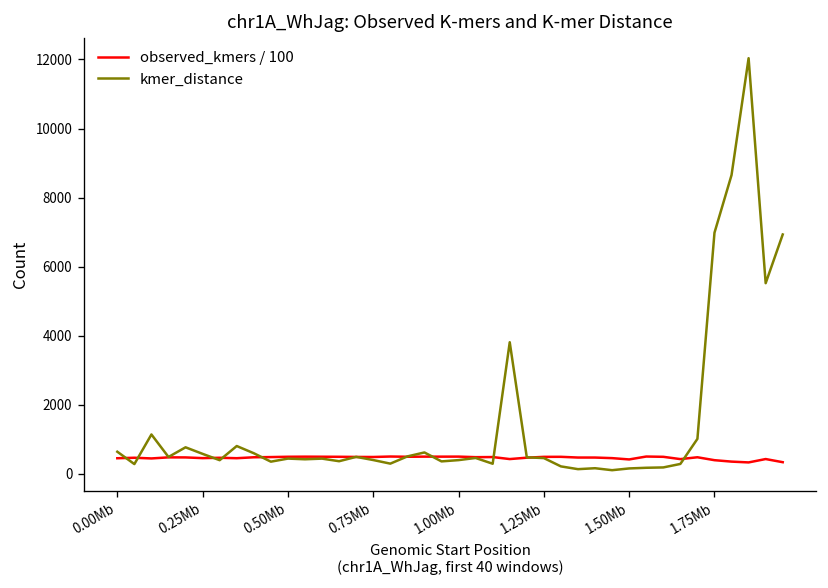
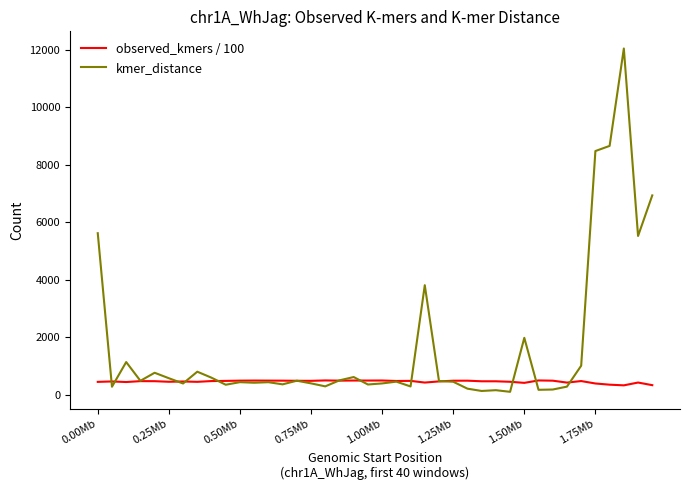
  {
    "observed_kmers / 100": {
      "0.00Mb": 400,
      "0.25Mb": 500,
      "0.75Mb": 500,
      "1.00Mb": 500,
      "1.50Mb": 400,
      "1.75Mb": 400
    },
    "kmer_distance": {
-     "0.00Mb": 600,
+     "0.00Mb": 5600,
      "0.25Mb": 600,
      "0.75Mb": 400,
      "1.00Mb": 400,
-     "1.50Mb": 200,
-     "1.75Mb": 7000
+     "1.50Mb": 2000,
+     "1.75Mb": 8500
    }
  }
